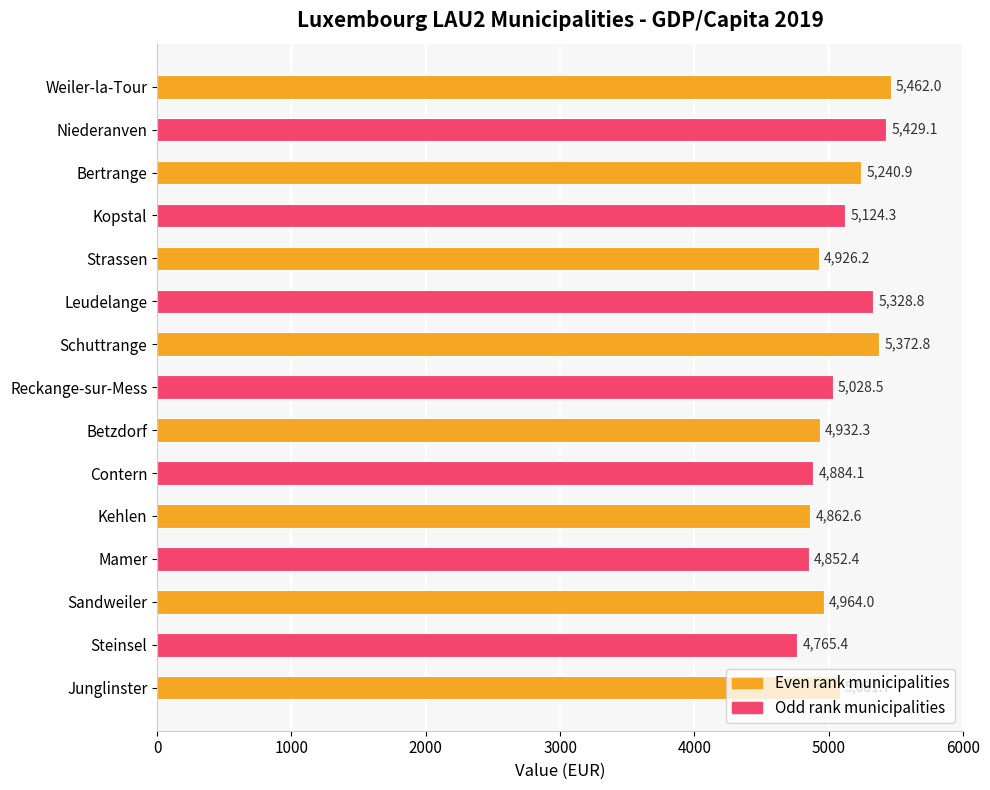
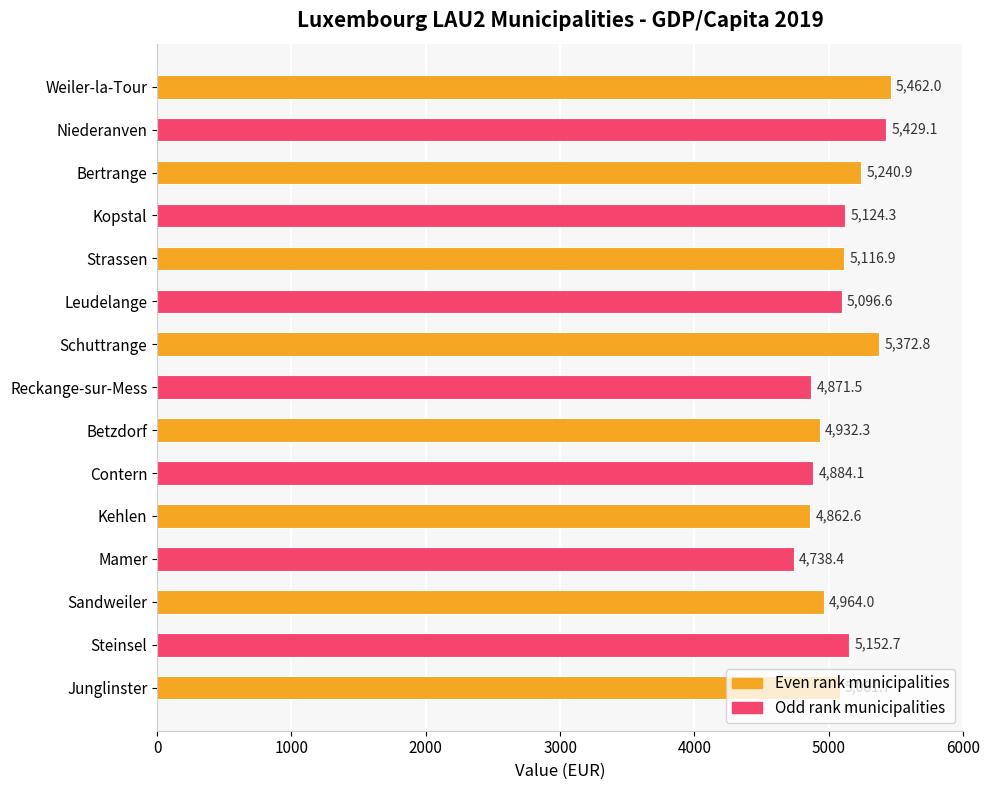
  {
    "Weiler-la-Tour": "5,462.0",
    "Niederanven": "5,429.1",
    "Bertrange": "5,240.9",
    "Kopstal": "5,124.3",
-   "Strassen": "4,926.2",
-   "Leudelange": "5,328.8",
+   "Strassen": "5,116.9",
+   "Leudelange": "5,096.6",
    "Schuttrange": "5,372.8",
-   "Reckange-sur-Mess": "5,028.5",
+   "Reckange-sur-Mess": "4,871.5",
    "Betzdorf": "4,932.3",
    "Contern": "4,884.1",
    "Kehlen": "4,862.6",
-   "Mamer": "4,852.4",
+   "Mamer": "4,738.4",
    "Sandweiler": "4,964.0",
-   "Steinsel": "4,765.4"
+   "Steinsel": "5,152.7"
  }
